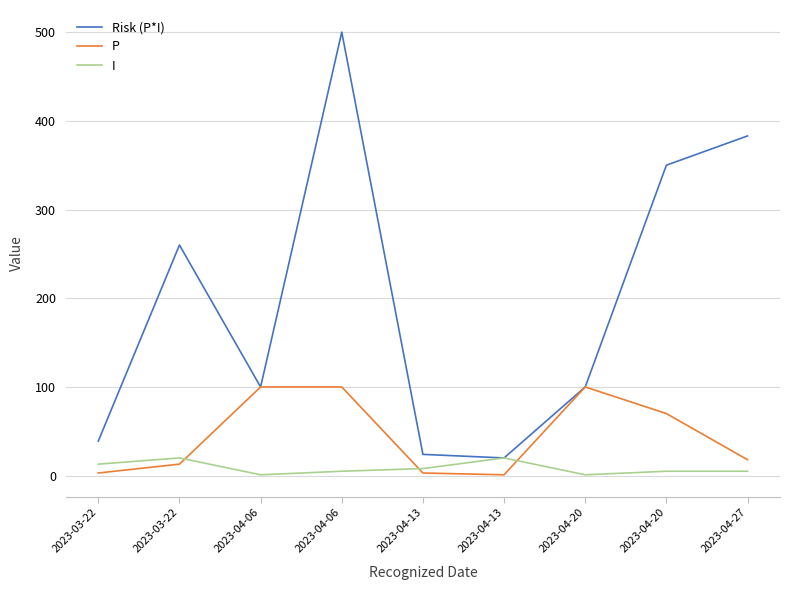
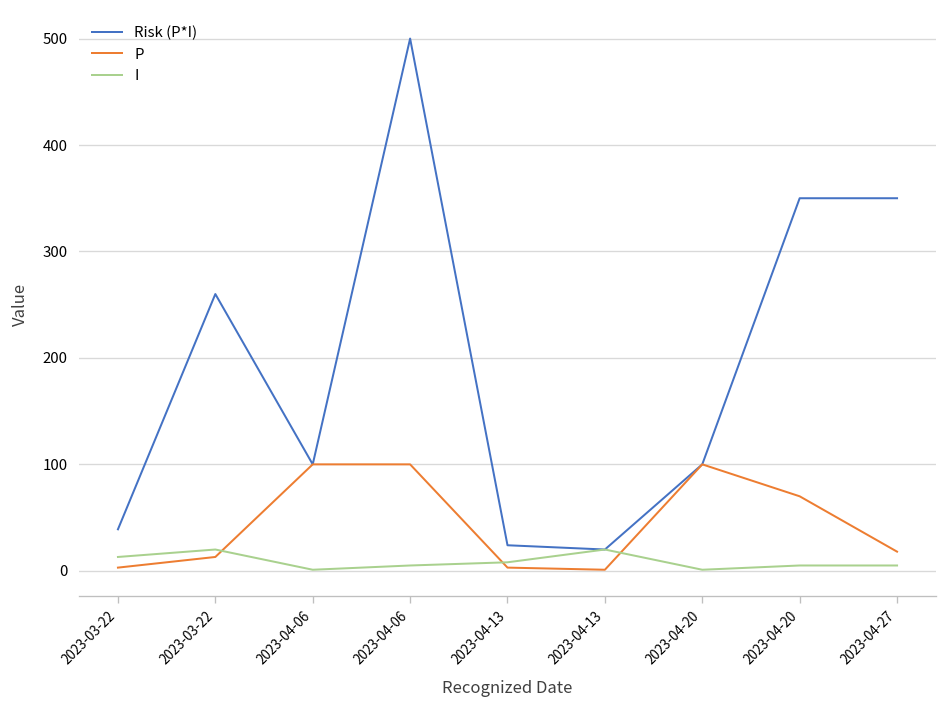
  {
    "Risk (P*I)": {
-     "2023-04-27": 380
+     "2023-04-27": 350
    },
    "P": {
      "2023-04-27": 20
    },
    "I": {
      "2023-04-27": 10
    }
  }
